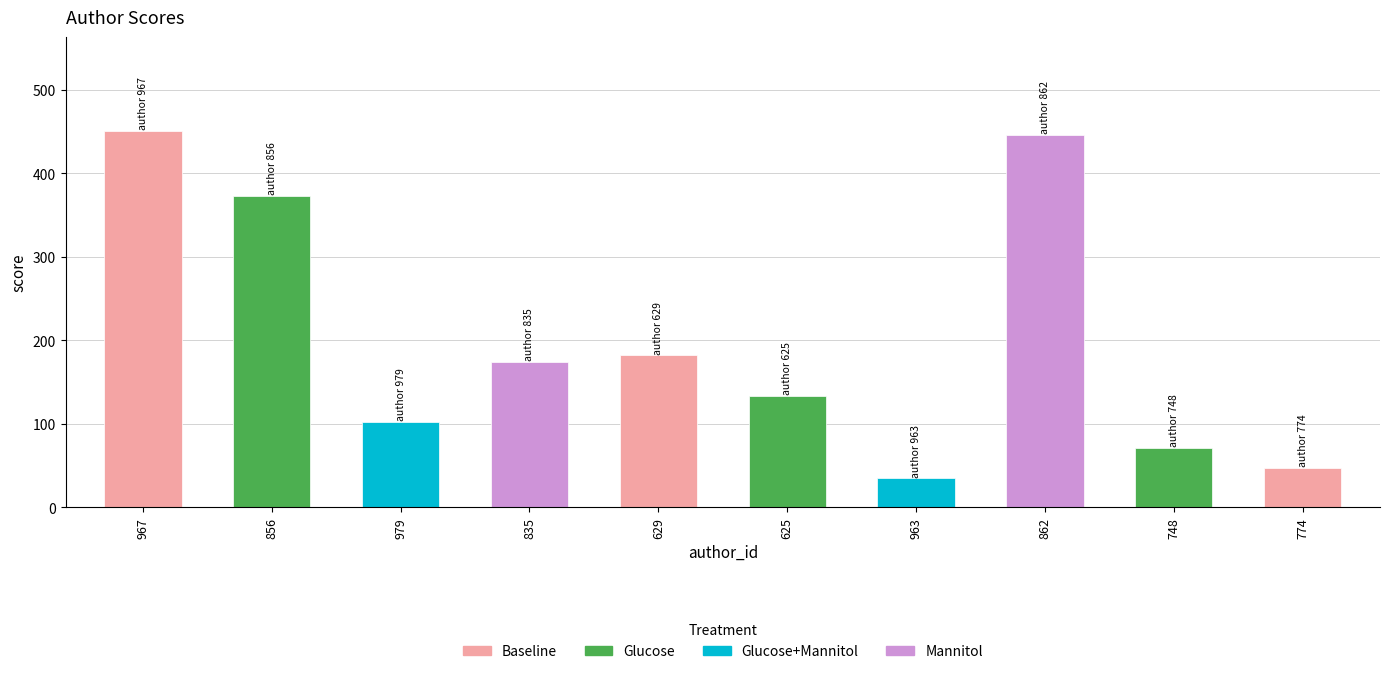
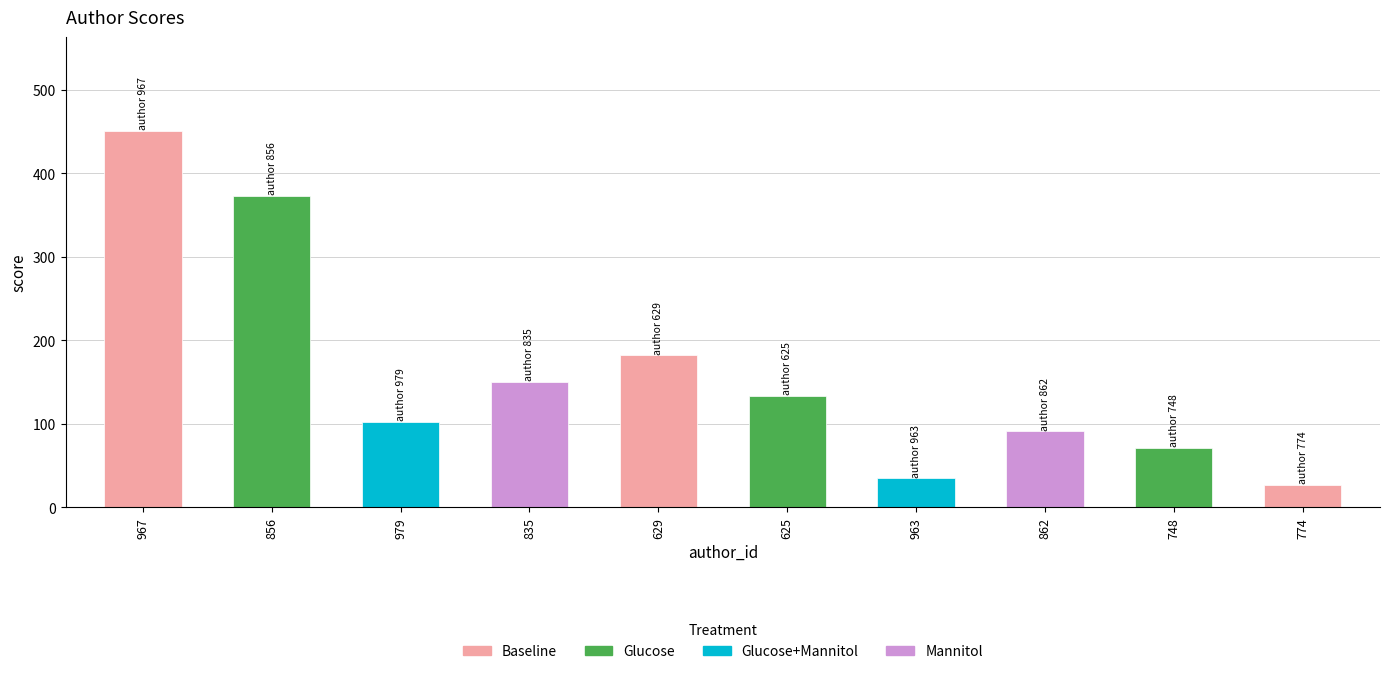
  {
-   "835": 170,
-   "862": 450,
-   "774": 50
+   "835": 150,
+   "862": 90,
+   "774": 30
  }
